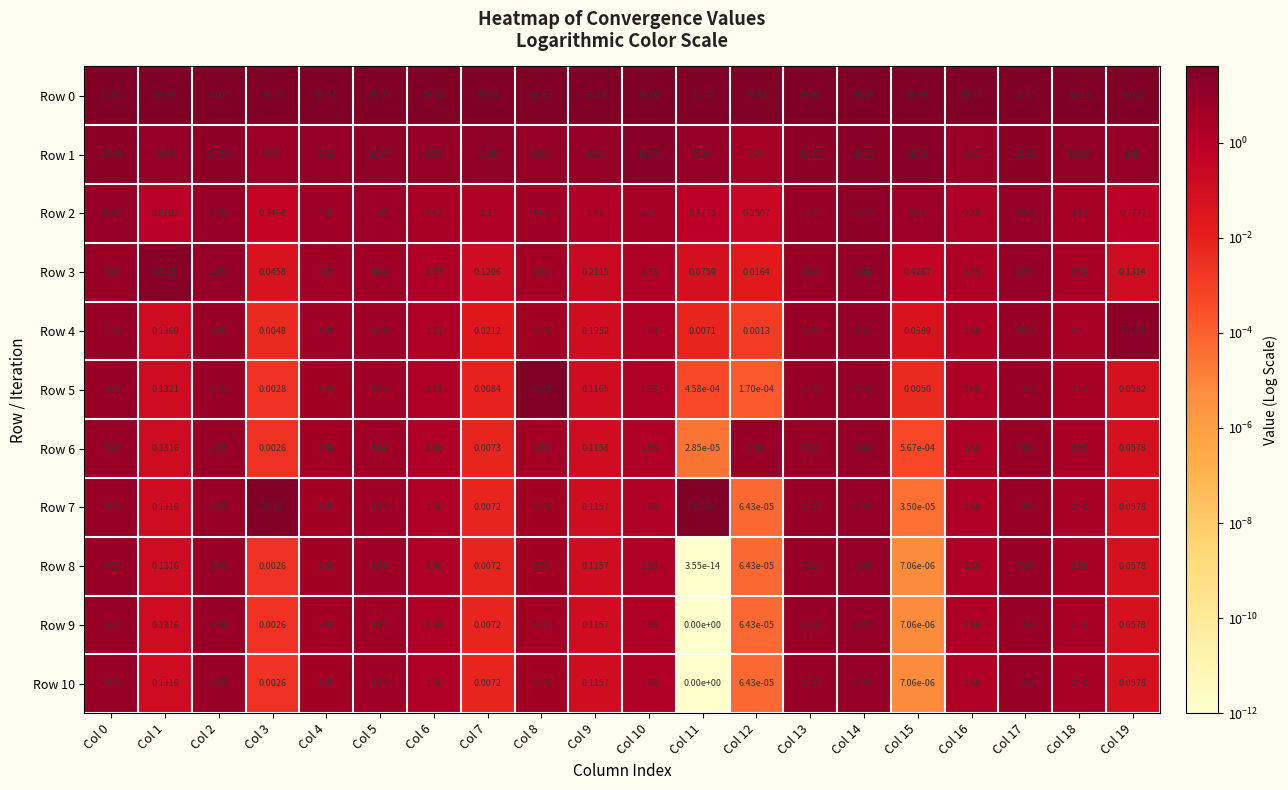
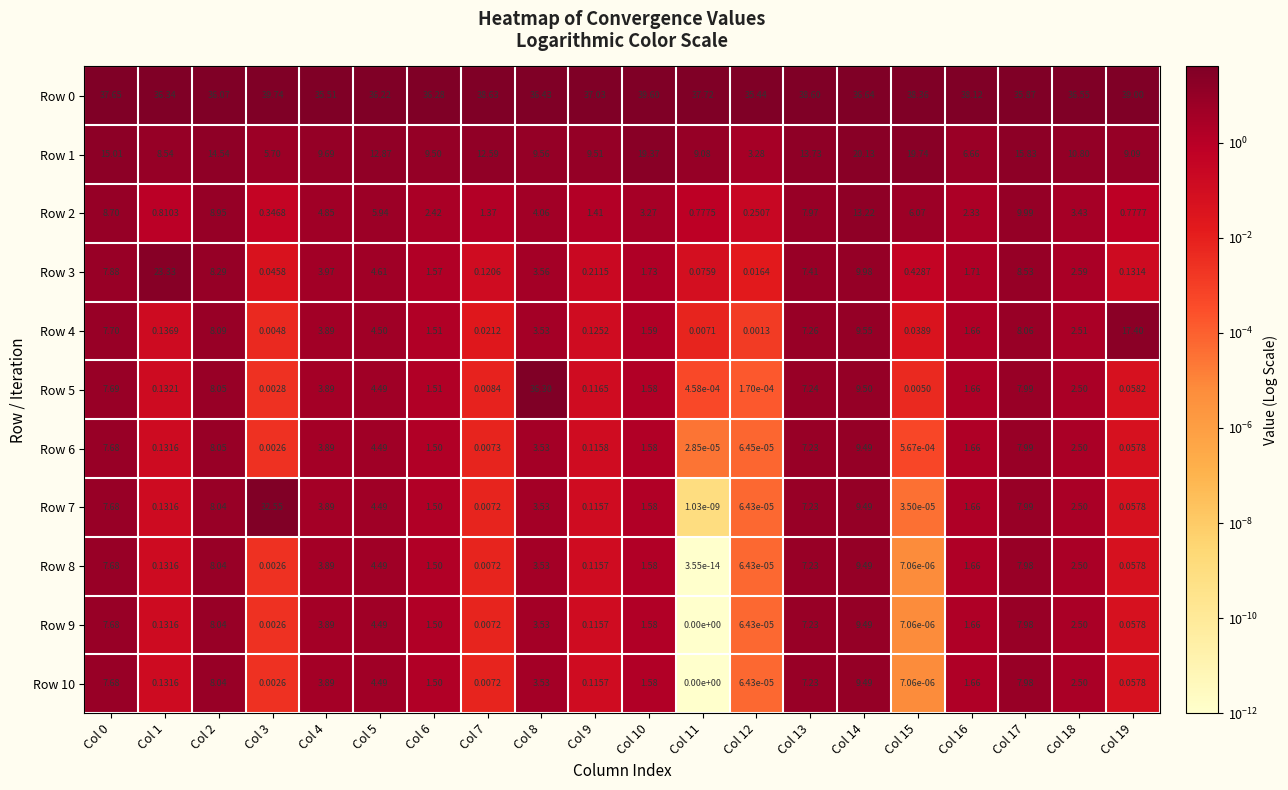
  {
    "Row 6": {
      "Col 0": "7.68",
      "Col 1": "0.1316",
      "Col 2": "8.05",
      "Col 3": "0.0026",
      "Col 4": "3.89",
      "Col 5": "4.49",
      "Col 6": "1.50",
      "Col 7": "0.0073",
      "Col 8": "3.53",
      "Col 9": "0.1158",
      "Col 10": "1.58",
      "Col 11": "2.85e-05",
-     "Col 12": "8.00",
+     "Col 12": "6.45e-05",
      "Col 13": "7.23",
      "Col 14": "9.49",
      "Col 15": "5.67e-04",
      "Col 16": "1.66",
      "Col 17": "7.99",
      "Col 18": "2.50",
      "Col 19": "0.0578"
    },
    "Row 7": {
      "Col 0": "7.68",
      "Col 1": "0.1316",
      "Col 2": "8.04",
      "Col 3": "32.55",
      "Col 4": "3.89",
      "Col 5": "4.49",
      "Col 6": "1.50",
      "Col 7": "0.0072",
      "Col 8": "3.53",
      "Col 9": "0.1157",
      "Col 10": "1.58",
-     "Col 11": "35.00",
+     "Col 11": "1.03e-09",
      "Col 12": "6.43e-05",
      "Col 13": "7.23",
      "Col 14": "9.49",
      "Col 15": "3.50e-05",
      "Col 16": "1.66",
      "Col 17": "7.99",
      "Col 18": "2.50",
      "Col 19": "0.0578"
    }
  }
